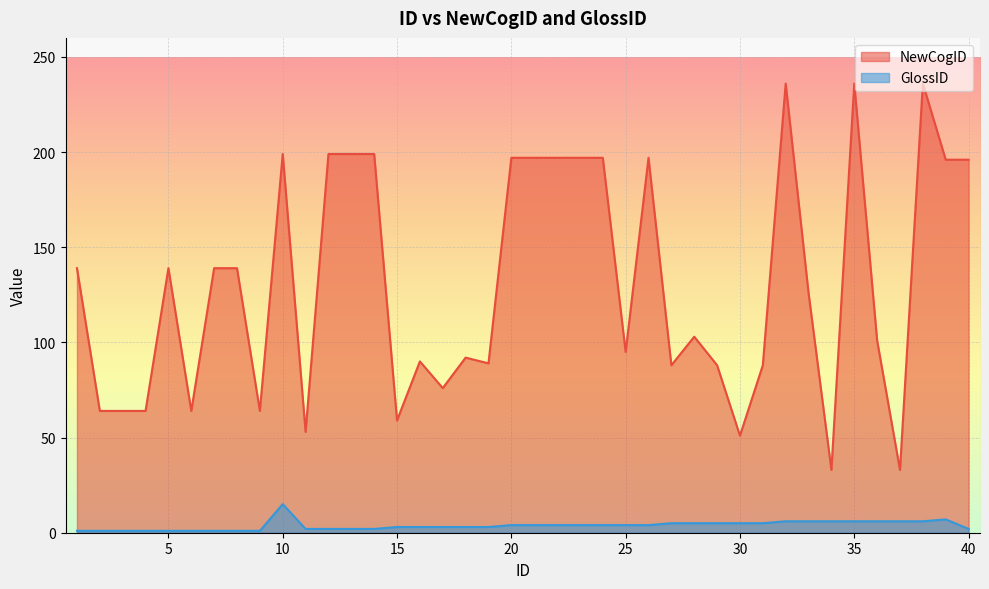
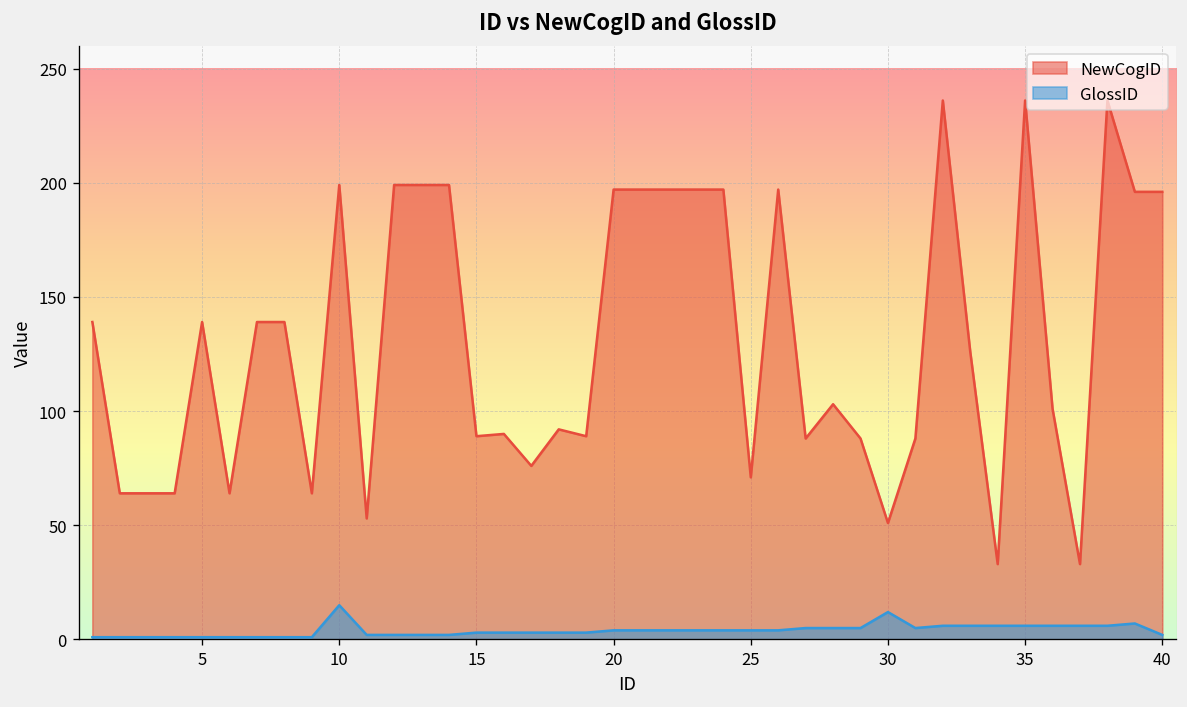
  {
    "NewCogID": {
      "5": 139,
      "10": 199,
-     "15": 59,
+     "15": 89,
      "20": 197,
-     "25": 95,
+     "25": 71,
      "30": 51,
      "35": 236,
      "40": 196
    },
    "GlossID": {
      "5": 1,
      "10": 15,
      "15": 3,
      "20": 4,
      "25": 4,
-     "30": 5,
+     "30": 12,
      "35": 6,
      "40": 2
    }
  }
